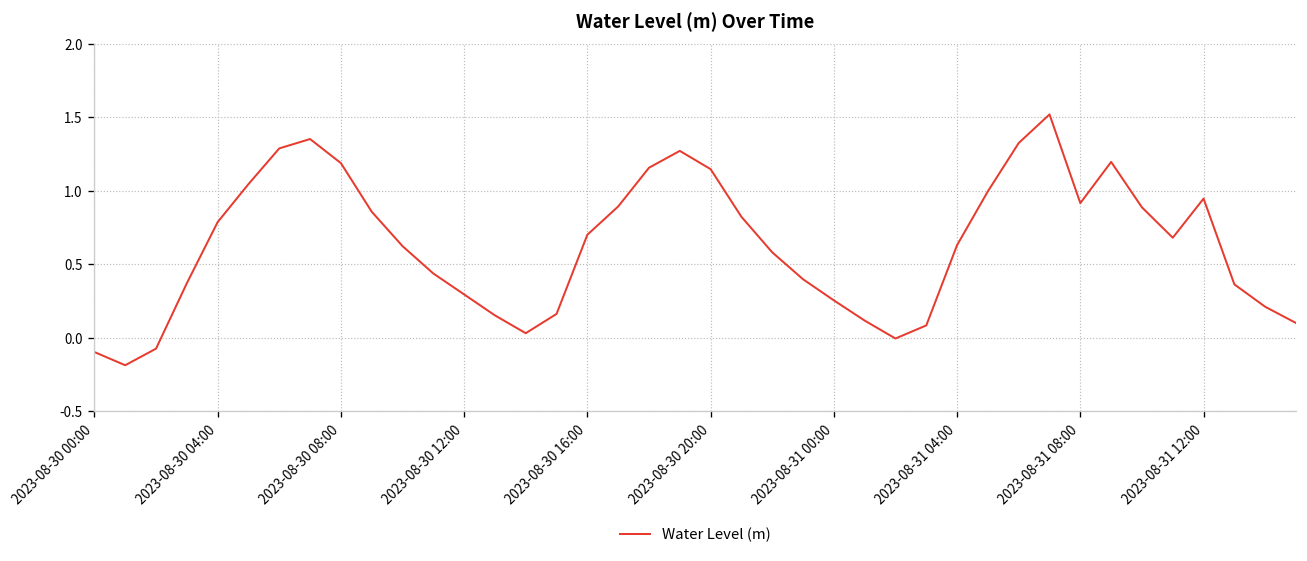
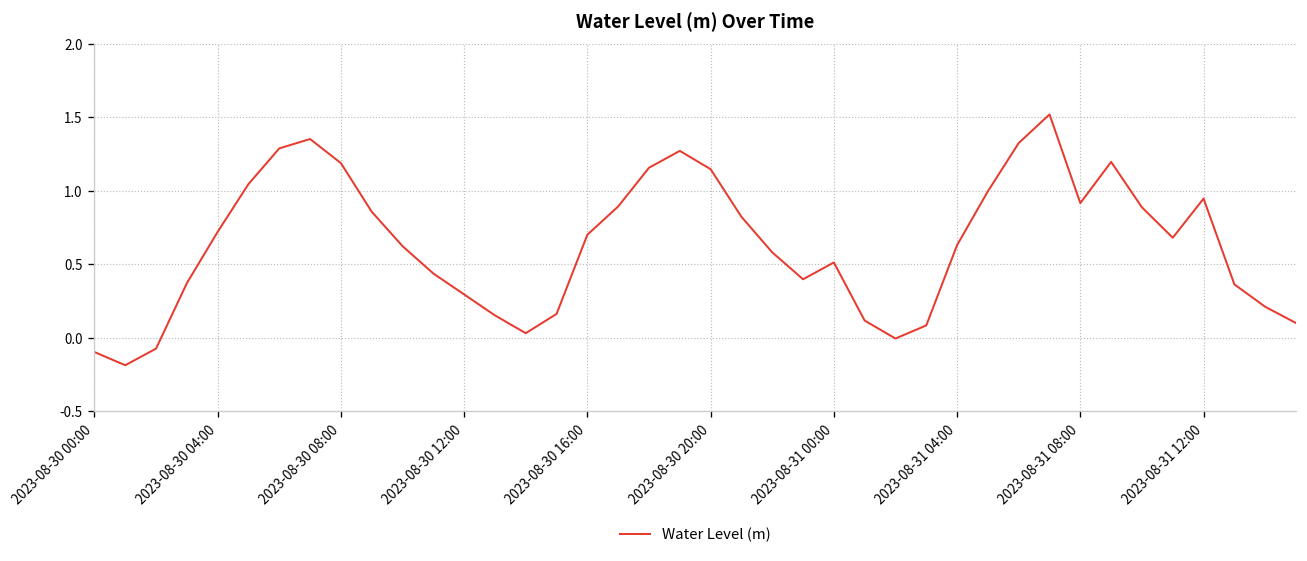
  {
    "2023-08-30 00:00": -0.10,
-   "2023-08-30 04:00": 0.79,
+   "2023-08-30 04:00": 0.72,
    "2023-08-30 08:00": 1.19,
    "2023-08-30 12:00": 0.29,
    "2023-08-30 16:00": 0.70,
    "2023-08-30 20:00": 1.15,
-   "2023-08-31 00:00": 0.25,
+   "2023-08-31 00:00": 0.51,
    "2023-08-31 04:00": 0.63,
    "2023-08-31 08:00": 0.92,
    "2023-08-31 12:00": 0.95
  }
